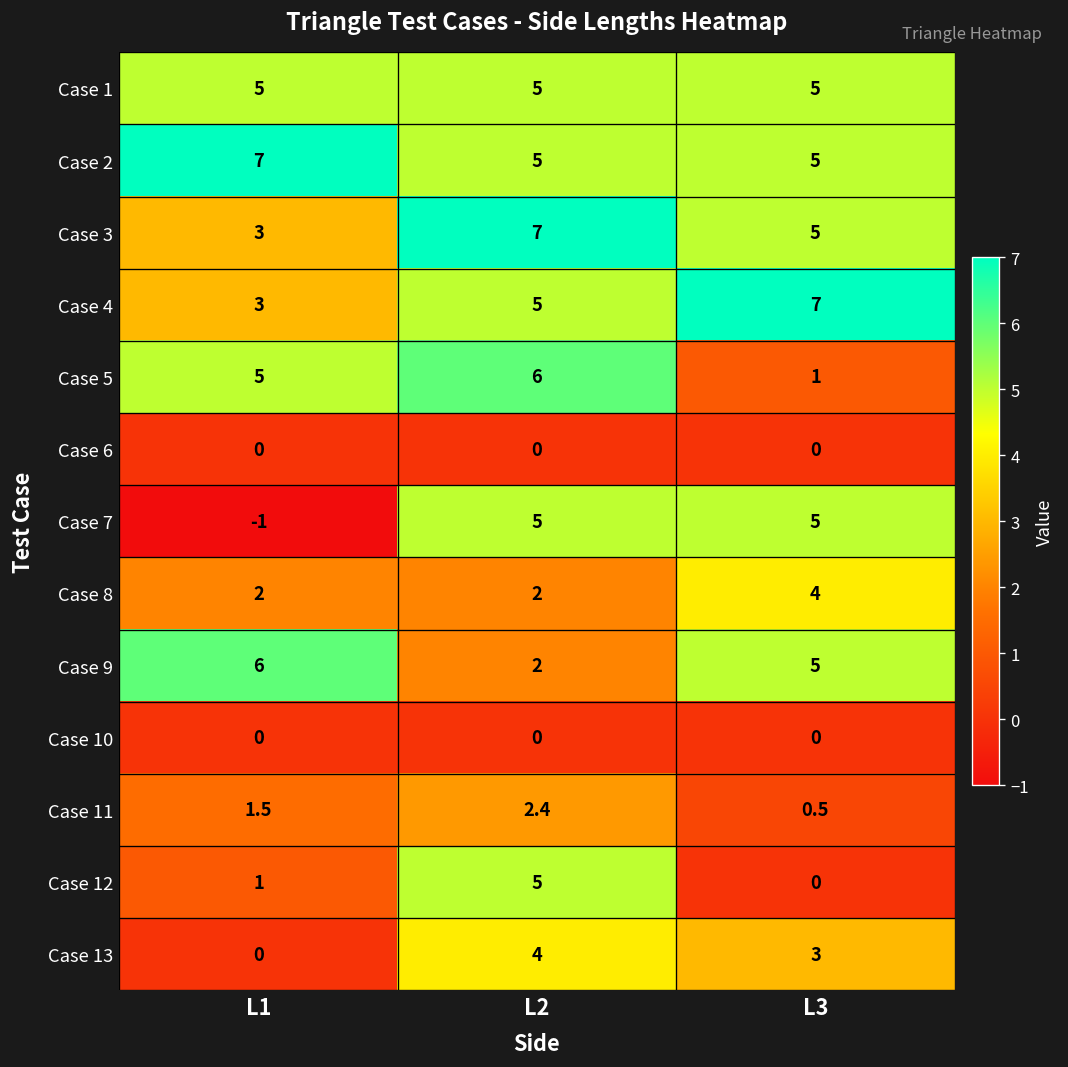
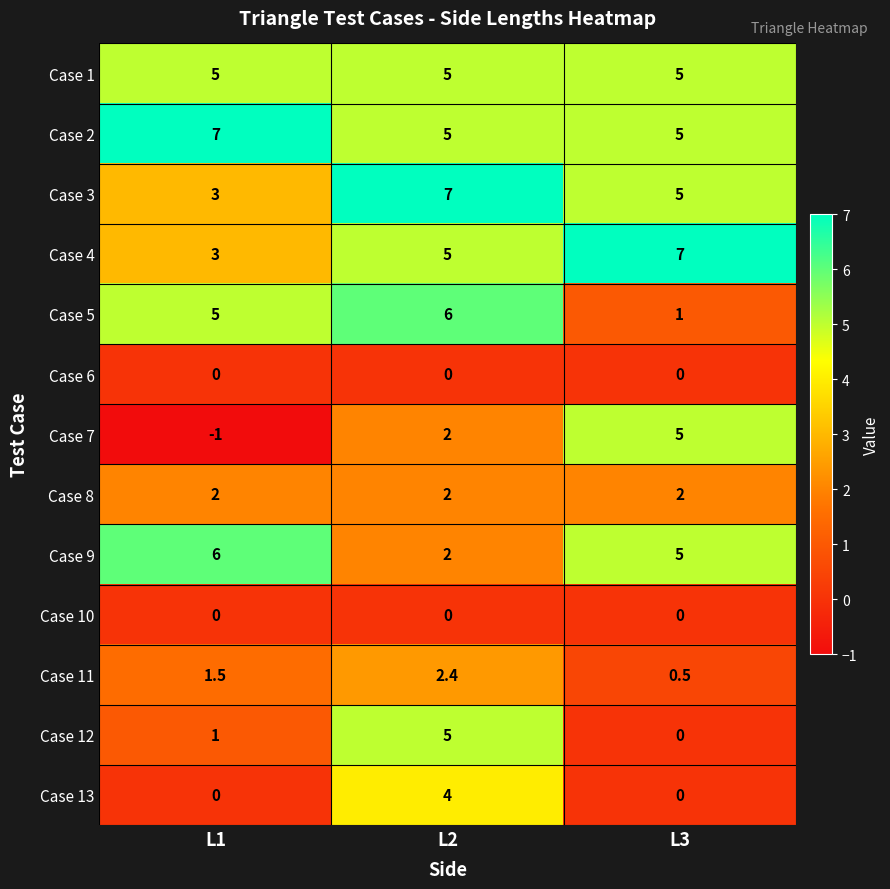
  {
    "Case 1": {
      "L1": 5,
      "L2": 5,
      "L3": 5
    },
    "Case 2": {
      "L1": 7,
      "L2": 5,
      "L3": 5
    },
    "Case 3": {
      "L1": 3,
      "L2": 7,
      "L3": 5
    },
    "Case 4": {
      "L1": 3,
      "L2": 5,
      "L3": 7
    },
    "Case 5": {
      "L1": 5,
      "L2": 6,
      "L3": 1
    },
    "Case 6": {
      "L1": 0,
      "L2": 0,
      "L3": 0
    },
    "Case 7": {
      "L1": -1,
-     "L2": 5,
+     "L2": 2,
      "L3": 5
    },
    "Case 8": {
      "L1": 2,
      "L2": 2,
-     "L3": 4
+     "L3": 2
    },
    "Case 9": {
      "L1": 6,
      "L2": 2,
      "L3": 5
    },
    "Case 10": {
      "L1": 0,
      "L2": 0,
      "L3": 0
    },
    "Case 11": {
      "L1": 1.5,
      "L2": 2.4,
      "L3": 0.5
    },
    "Case 12": {
      "L1": 1,
      "L2": 5,
      "L3": 0
    },
    "Case 13": {
      "L1": 0,
      "L2": 4,
-     "L3": 3
+     "L3": 0
    }
  }
